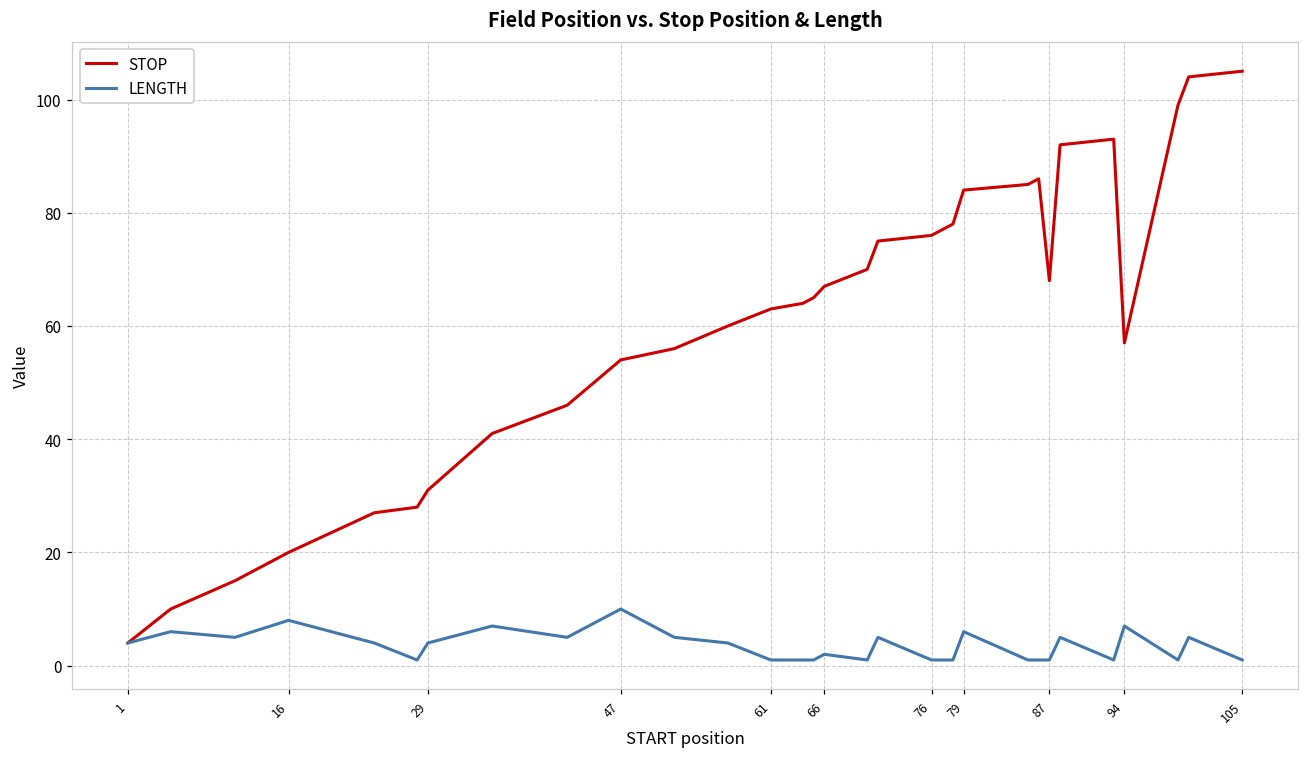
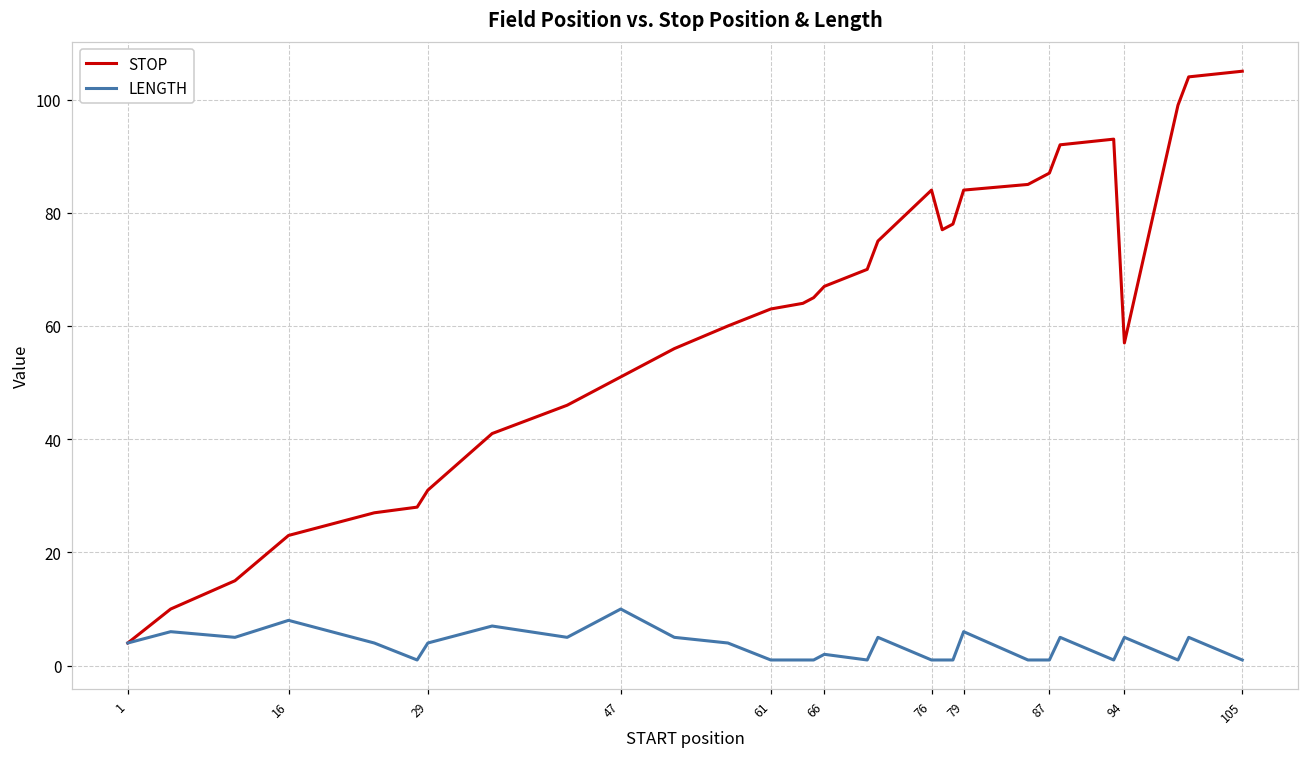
  {
    "STOP": {
-     "16": 20,
+     "16": 23,
      "29": 31,
-     "47": 54,
+     "47": 51,
      "61": 63,
      "66": 67,
-     "76": 76,
+     "76": 84,
      "79": 84,
-     "87": 68,
+     "87": 87,
      "94": 57,
      "105": 105
    },
    "LENGTH": {
      "16": 8,
      "29": 4,
      "47": 10,
      "61": 1,
      "66": 2,
      "76": 1,
      "79": 6,
      "87": 1,
-     "94": 7,
+     "94": 5,
      "105": 1
    }
  }
